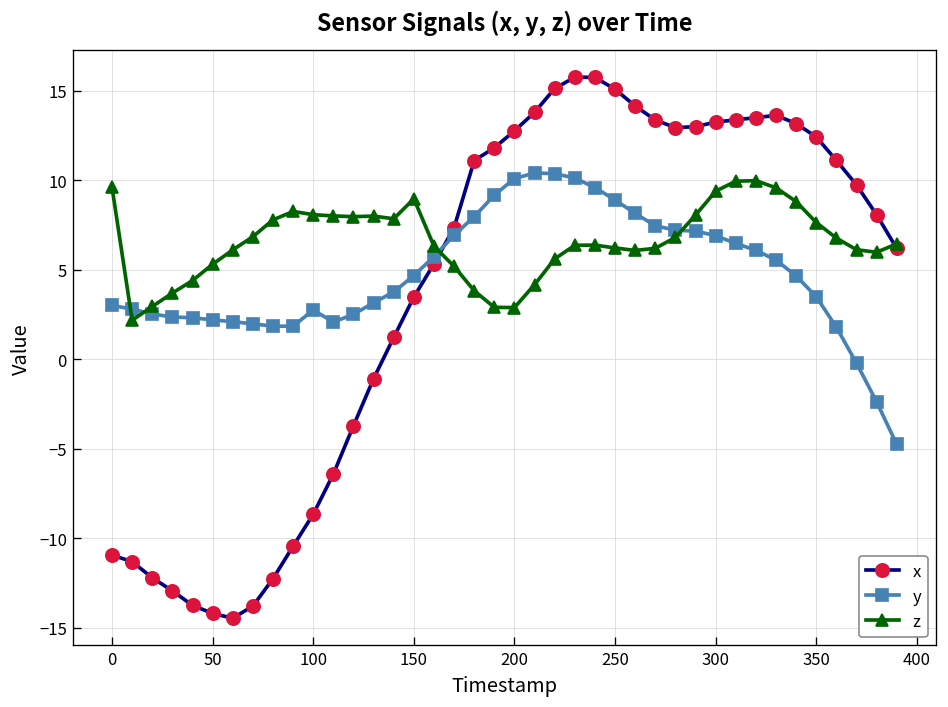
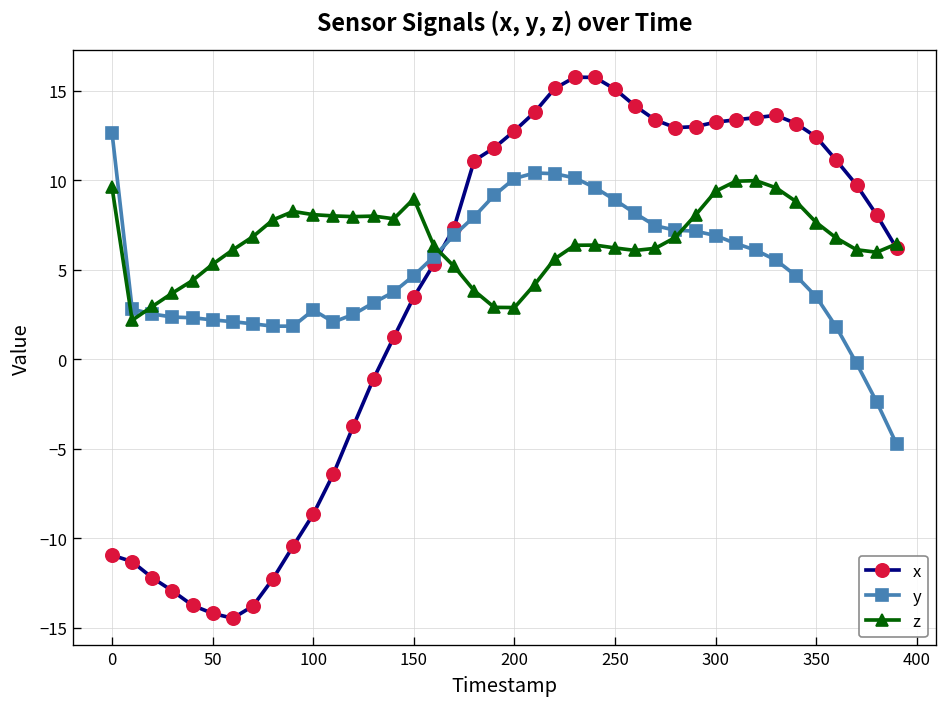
  {
    "x": {
      "0": -10.9,
      "50": -14.2,
      "100": -8.7,
      "150": 3.5,
      "200": 12.8,
      "250": 15.1,
      "300": 13.3,
      "350": 12.4
    },
    "y": {
-     "0": 3.0,
+     "0": 12.7,
      "50": 2.2,
      "100": 2.8,
      "150": 4.7,
      "200": 10.1,
      "250": 8.9,
      "300": 6.9,
      "350": 3.5
    },
    "z": {
      "0": 9.6,
      "50": 5.3,
      "100": 8.1,
      "150": 9.0,
      "200": 2.9,
      "250": 6.2,
      "300": 9.4,
      "350": 7.6
    }
  }
